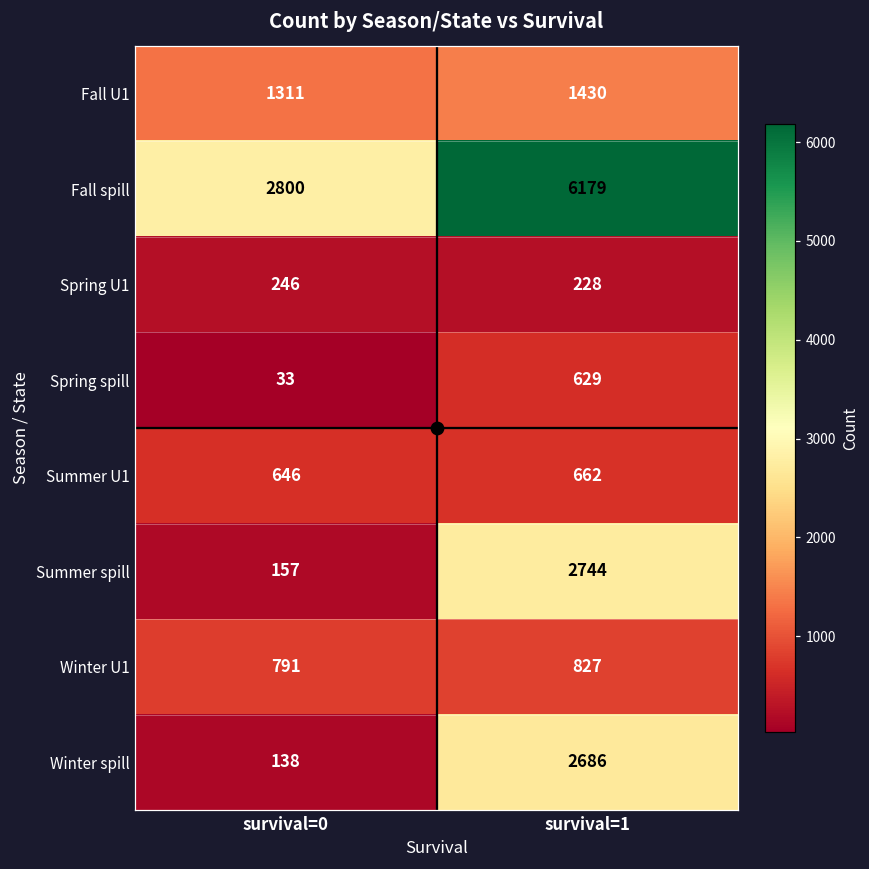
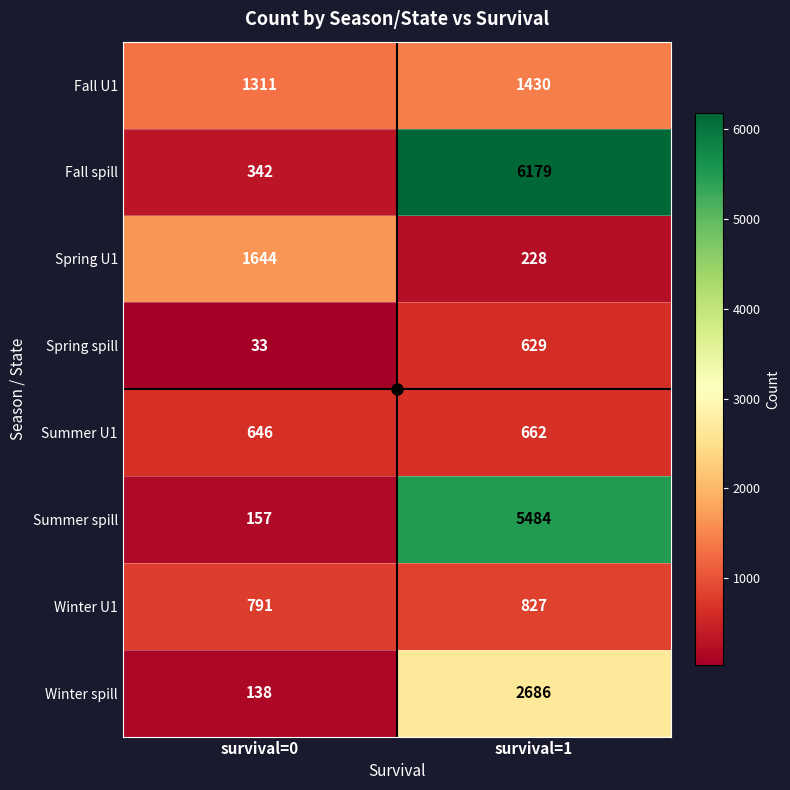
  {
    "Fall U1": {
      "survival=0": 1311,
      "survival=1": 1430
    },
    "Fall spill": {
-     "survival=0": 2800,
+     "survival=0": 342,
      "survival=1": 6179
    },
    "Spring U1": {
-     "survival=0": 246,
+     "survival=0": 1644,
      "survival=1": 228
    },
    "Spring spill": {
      "survival=0": 33,
      "survival=1": 629
    },
    "Summer U1": {
      "survival=0": 646,
      "survival=1": 662
    },
    "Summer spill": {
      "survival=0": 157,
-     "survival=1": 2744
+     "survival=1": 5484
    },
    "Winter U1": {
      "survival=0": 791,
      "survival=1": 827
    },
    "Winter spill": {
      "survival=0": 138,
      "survival=1": 2686
    }
  }
